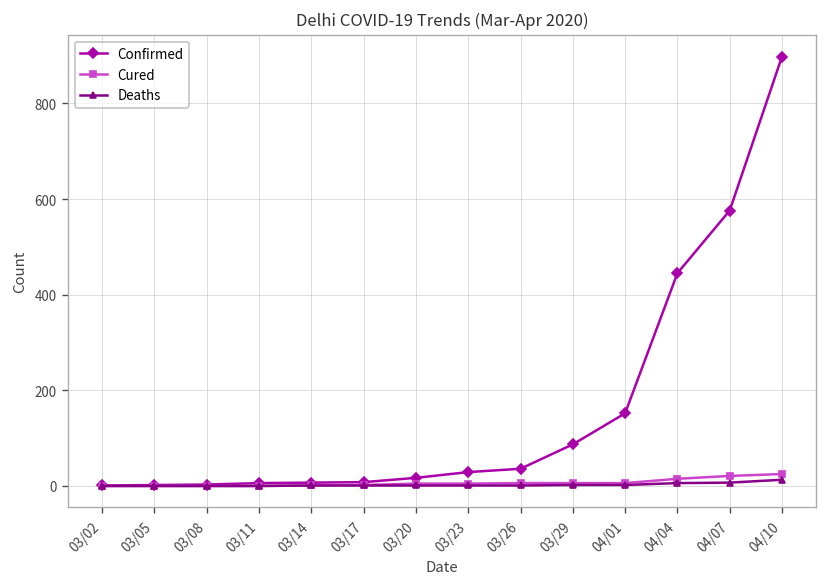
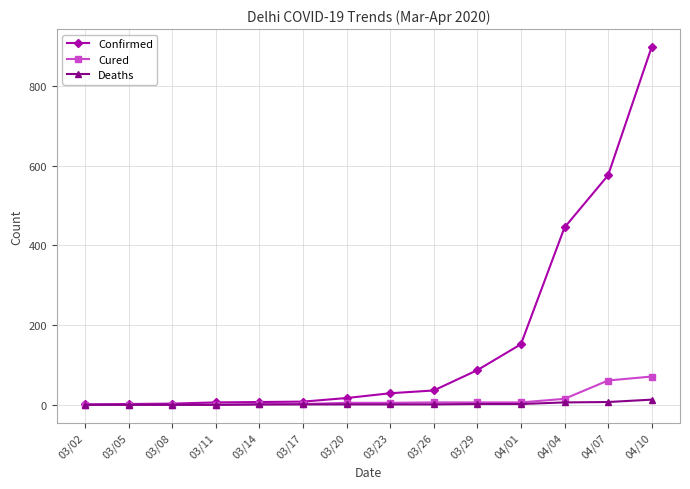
  {
    "Cured": {
      "04/04": 20,
-     "04/07": 20,
-     "04/10": 30
+     "04/07": 60,
+     "04/10": 70
    }
  }
